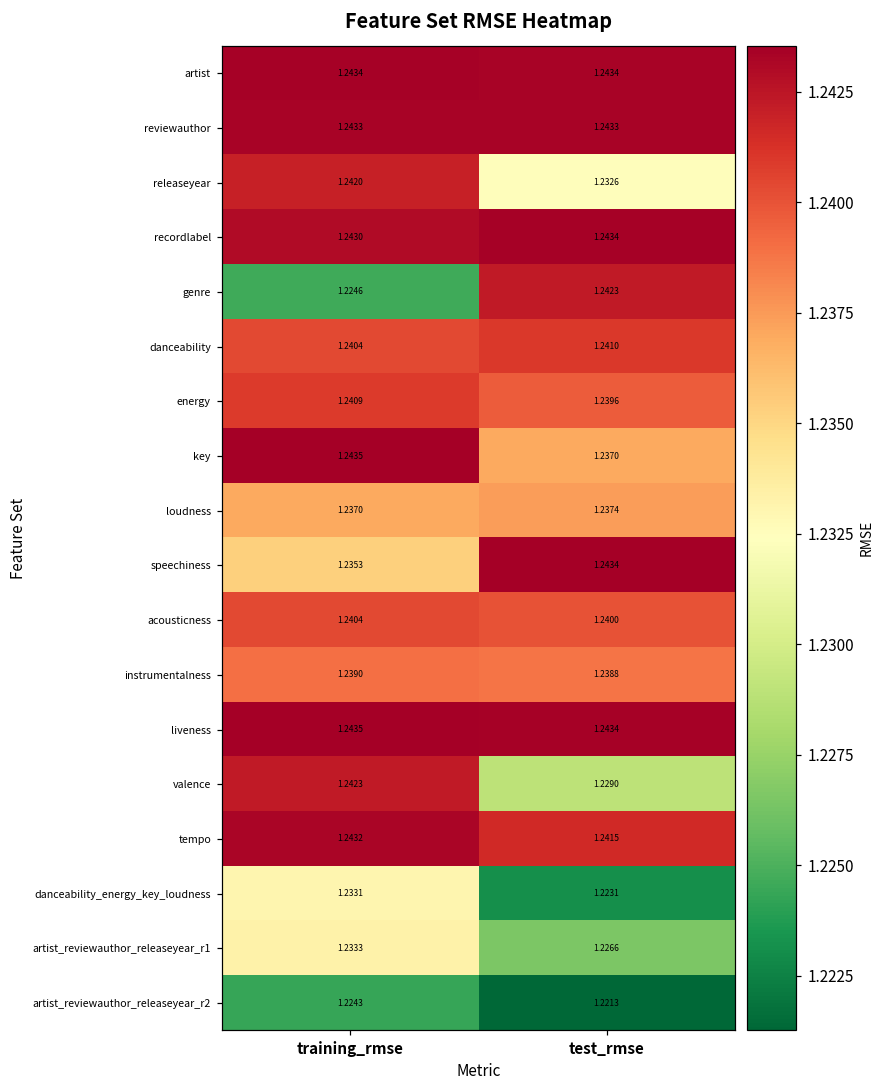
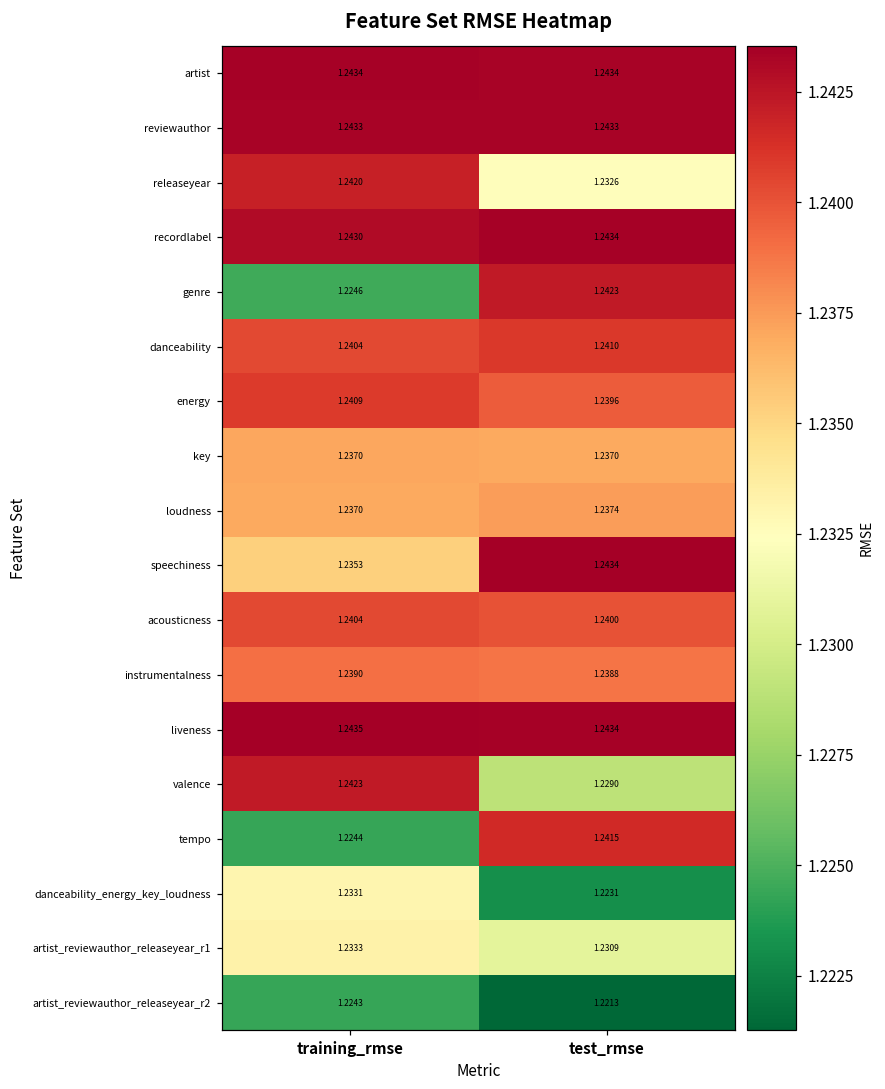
  {
    "artist": {
      "training_rmse": 1.2434,
      "test_rmse": 1.2434
    },
    "reviewauthor": {
      "training_rmse": 1.2433,
      "test_rmse": 1.2433
    },
    "releaseyear": {
      "training_rmse": 1.2420,
      "test_rmse": 1.2326
    },
    "recordlabel": {
      "training_rmse": 1.2430,
      "test_rmse": 1.2434
    },
    "genre": {
      "training_rmse": 1.2246,
      "test_rmse": 1.2423
    },
    "danceability": {
      "training_rmse": 1.2404,
      "test_rmse": 1.2410
    },
    "energy": {
      "training_rmse": 1.2409,
      "test_rmse": 1.2396
    },
    "key": {
-     "training_rmse": 1.2435,
+     "training_rmse": 1.2370,
      "test_rmse": 1.2370
    },
    "loudness": {
      "training_rmse": 1.2370,
      "test_rmse": 1.2374
    },
    "speechiness": {
      "training_rmse": 1.2353,
      "test_rmse": 1.2434
    },
    "acousticness": {
      "training_rmse": 1.2404,
      "test_rmse": 1.2400
    },
    "instrumentalness": {
      "training_rmse": 1.2390,
      "test_rmse": 1.2388
    },
    "liveness": {
      "training_rmse": 1.2435,
      "test_rmse": 1.2434
    },
    "valence": {
      "training_rmse": 1.2423,
      "test_rmse": 1.2290
    },
    "tempo": {
-     "training_rmse": 1.2432,
+     "training_rmse": 1.2244,
      "test_rmse": 1.2415
    },
    "danceability_energy_key_loudness": {
      "training_rmse": 1.2331,
      "test_rmse": 1.2231
    },
    "artist_reviewauthor_releaseyear_r1": {
      "training_rmse": 1.2333,
-     "test_rmse": 1.2266
+     "test_rmse": 1.2309
    },
    "artist_reviewauthor_releaseyear_r2": {
      "training_rmse": 1.2243,
      "test_rmse": 1.2213
    }
  }
